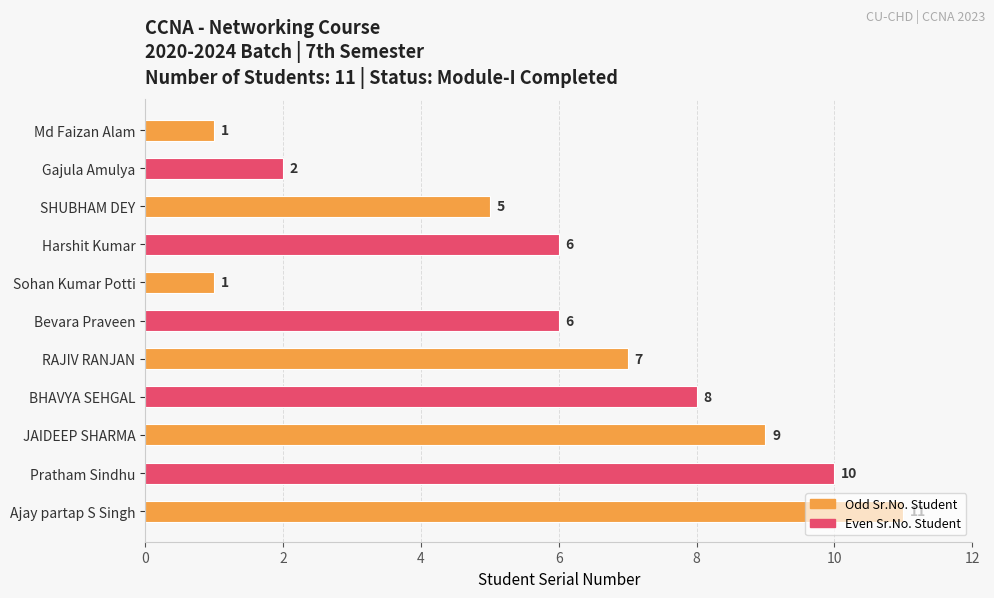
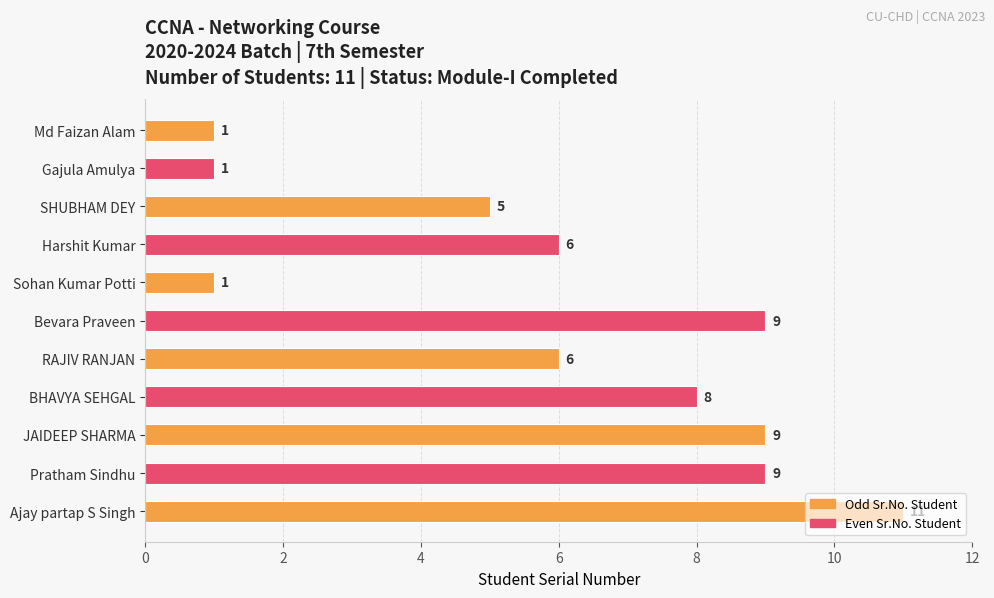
  {
    "Md Faizan Alam": 1,
-   "Gajula Amulya": 2,
+   "Gajula Amulya": 1,
    "SHUBHAM DEY": 5,
    "Harshit Kumar": 6,
    "Sohan Kumar Potti": 1,
-   "Bevara Praveen": 6,
-   "RAJIV RANJAN": 7,
+   "Bevara Praveen": 9,
+   "RAJIV RANJAN": 6,
    "BHAVYA SEHGAL": 8,
    "JAIDEEP SHARMA": 9,
-   "Pratham Sindhu": 10
+   "Pratham Sindhu": 9
  }
